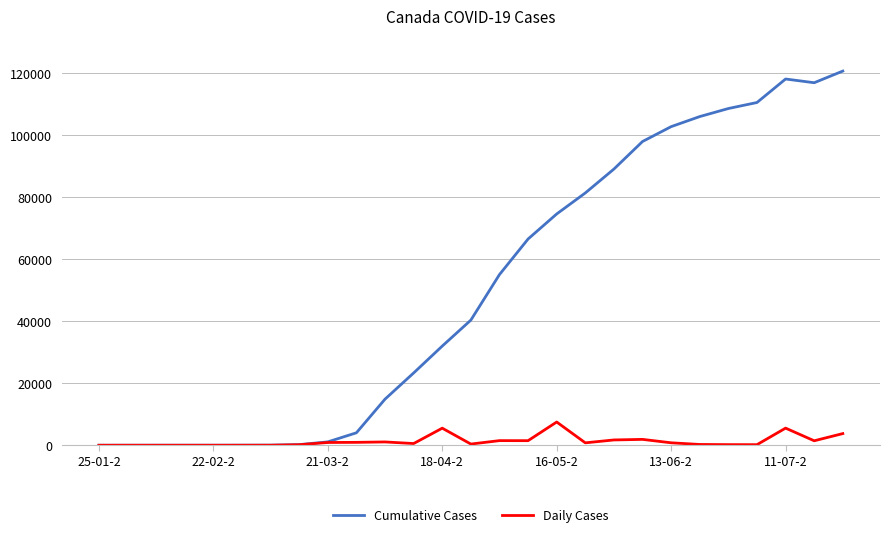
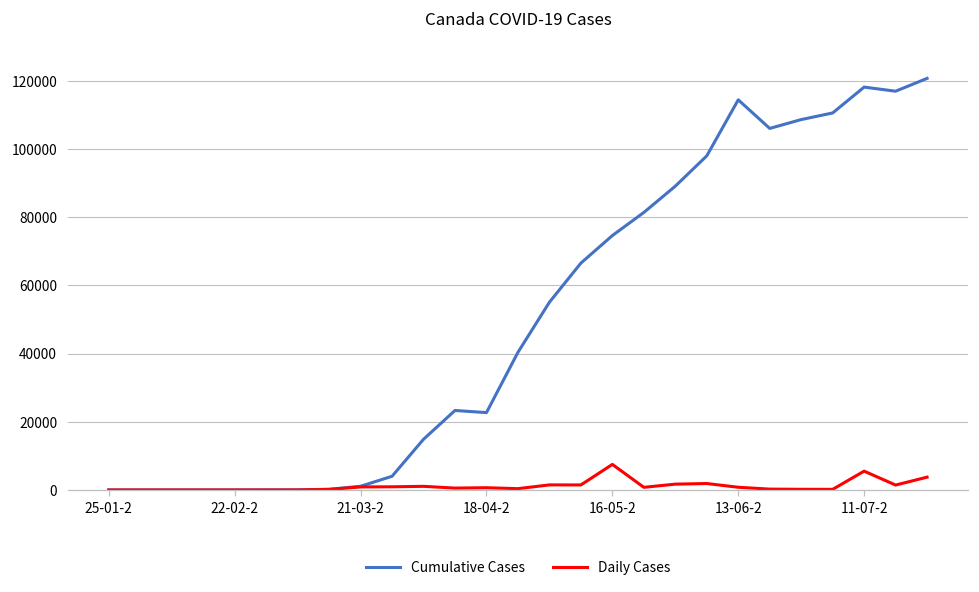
  {
    "Cumulative Cases": {
-     "18-04-2": 32000,
+     "18-04-2": 23000,
      "16-05-2": 75000,
-     "13-06-2": 103000,
+     "13-06-2": 114000,
      "11-07-2": 118000
    },
    "Daily Cases": {
-     "18-04-2": 6000,
+     "18-04-2": 1000,
      "16-05-2": 7000,
      "13-06-2": 1000,
      "11-07-2": 6000
    }
  }
